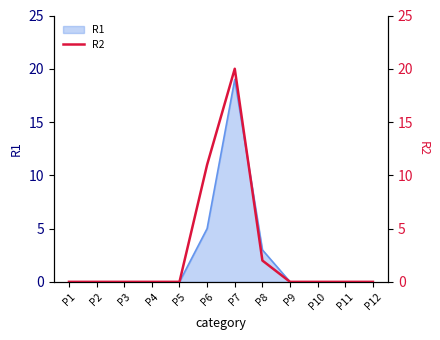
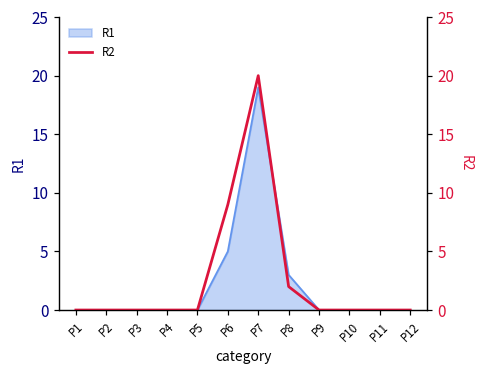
  {
    "R1": {
      "P1": 0.0,
      "P2": 0.0,
      "P3": 0.0,
      "P4": 0.0,
      "P5": 0.0,
      "P6": 5.0,
      "P7": 19.0,
      "P8": 3.0,
      "P9": 0.0,
      "P10": 0.0,
      "P11": 0.0,
      "P12": 0.0
    },
    "R2": {
      "P1": 0,
      "P2": 0,
      "P3": 0,
      "P4": 0,
      "P5": 0,
-     "P6": 11,
+     "P6": 9,
      "P7": 20,
      "P8": 2,
      "P9": 0,
      "P10": 0,
      "P11": 0,
      "P12": 0
    }
  }
